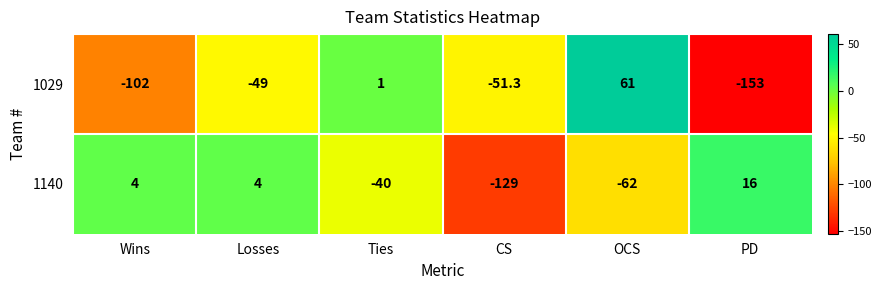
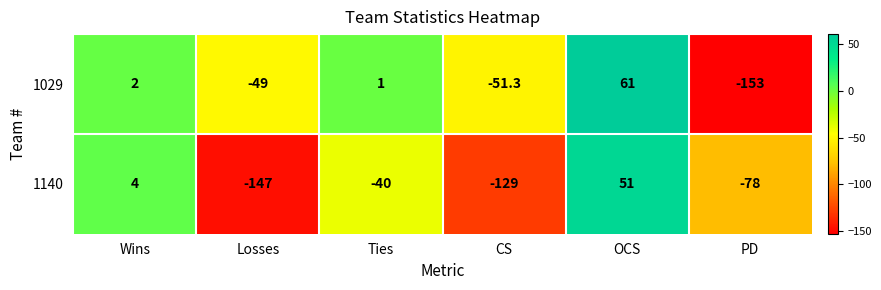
  {
    "1029": {
-     "Wins": -102,
+     "Wins": 2,
      "Losses": -49,
      "Ties": 1,
      "CS": -51.3,
      "OCS": 61,
      "PD": -153
    },
    "1140": {
      "Wins": 4,
-     "Losses": 4,
+     "Losses": -147,
      "Ties": -40,
      "CS": -129,
-     "OCS": -62,
-     "PD": 16
+     "OCS": 51,
+     "PD": -78
    }
  }
